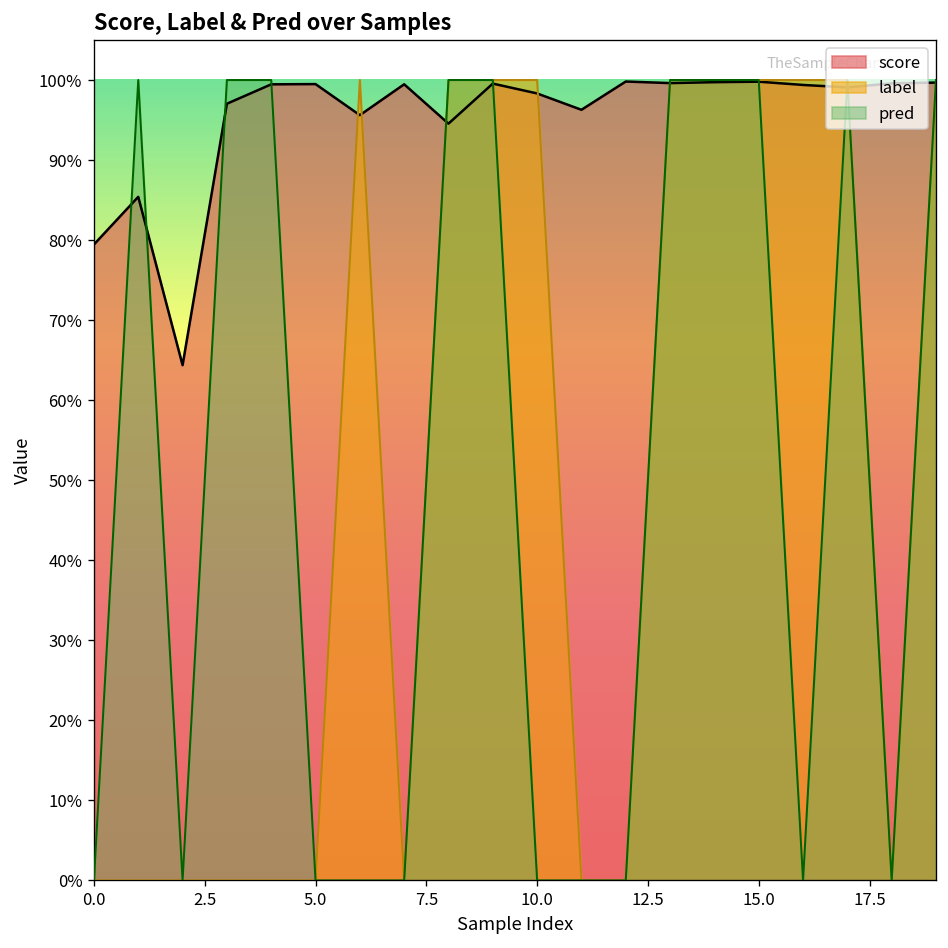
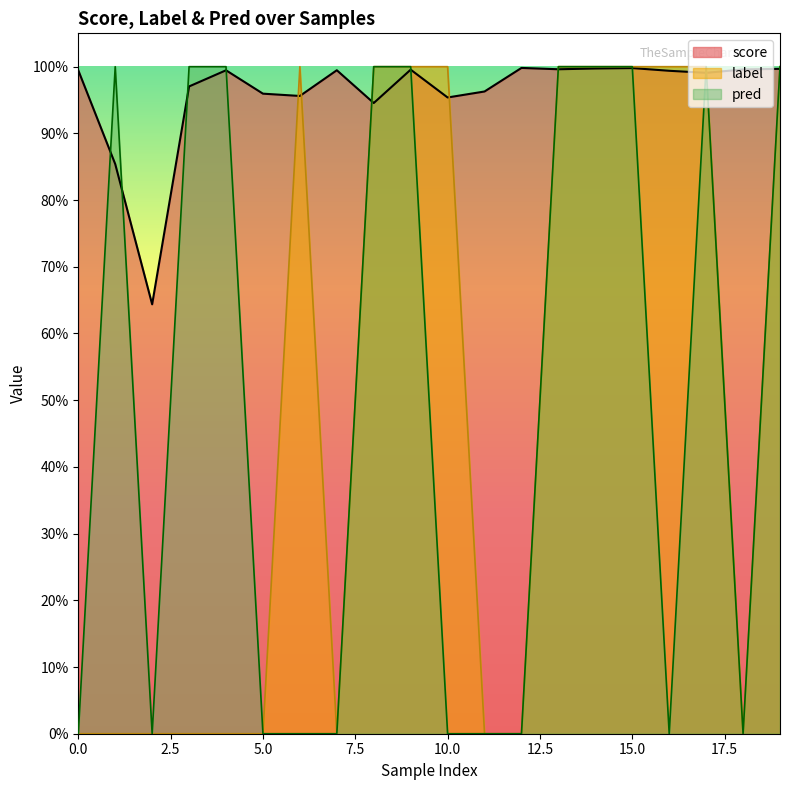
  {
    "score": {
-     "0.0": "79%",
-     "5.0": "99%",
-     "10.0": "98%"
+     "0.0": "99%",
+     "5.0": "96%",
+     "10.0": "95%"
    },
    "label": {
      "10.0": "100%"
    },
    "pred": {
      "10.0": "0%"
    }
  }
